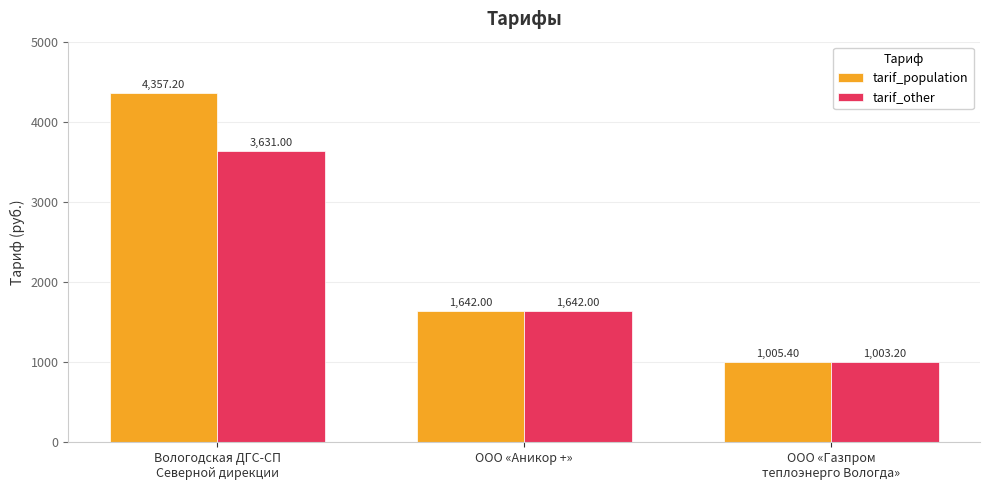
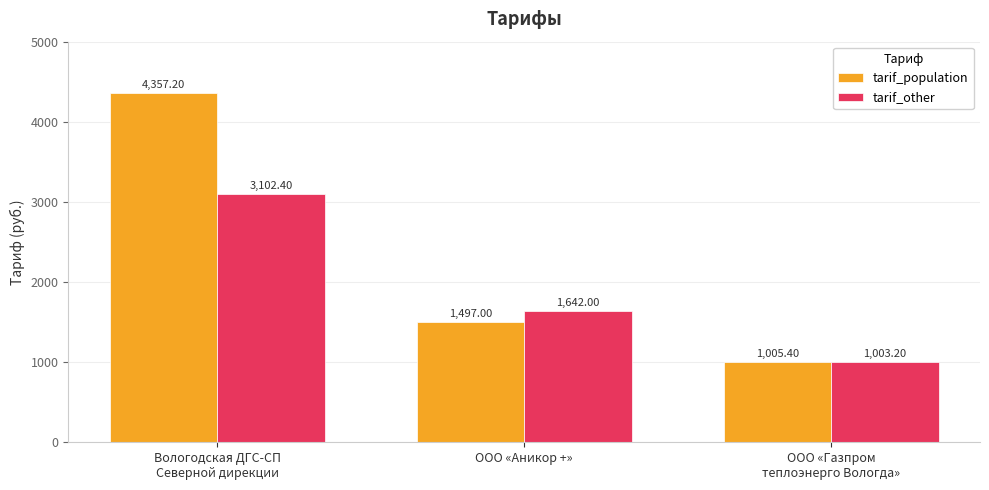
  {
    "tarif_population": {
      "Вологодская ДГС-СП Северной дирекции": "4,357.20",
-     "ООО «Аникор +»": "1,642.00",
+     "ООО «Аникор +»": "1,497.00",
      "ООО «Газпром теплоэнерго Вологда»": "1,005.40"
    },
    "tarif_other": {
-     "Вологодская ДГС-СП Северной дирекции": "3,631.00",
+     "Вологодская ДГС-СП Северной дирекции": "3,102.40",
      "ООО «Аникор +»": "1,642.00",
      "ООО «Газпром теплоэнерго Вологда»": "1,003.20"
    }
  }
